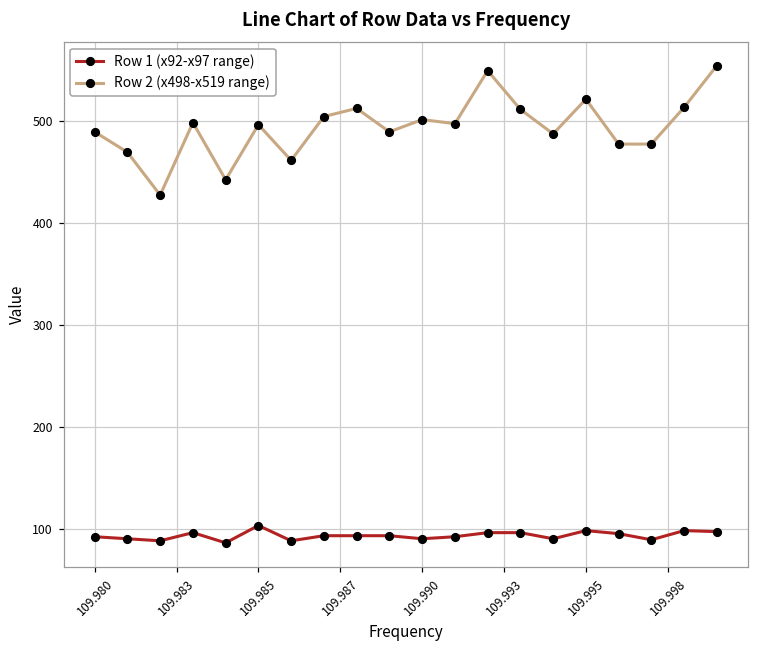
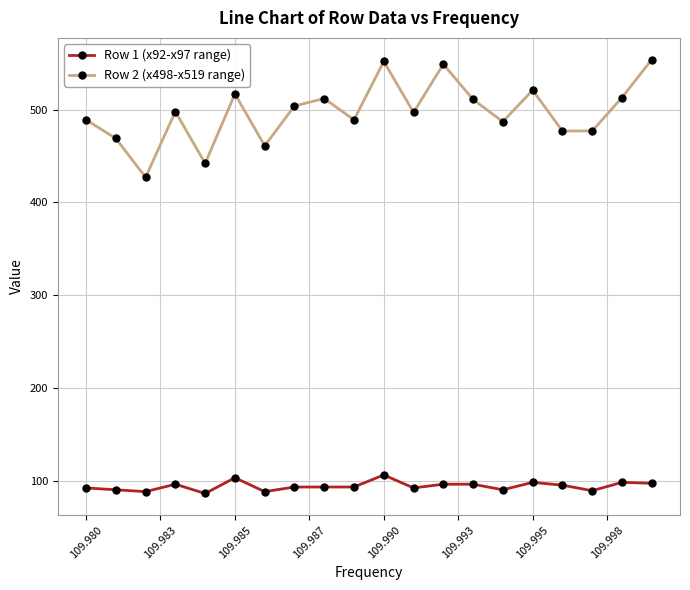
  {
    "Row 1 (x92-x97 range)": {
      "109.980": 90,
      "109.985": 100,
-     "109.990": 90,
+     "109.990": 110,
      "109.995": 100
    },
    "Row 2 (x498-x519 range)": {
      "109.980": 490,
-     "109.985": 500,
-     "109.990": 500,
+     "109.985": 520,
+     "109.990": 550,
      "109.995": 520
    }
  }
